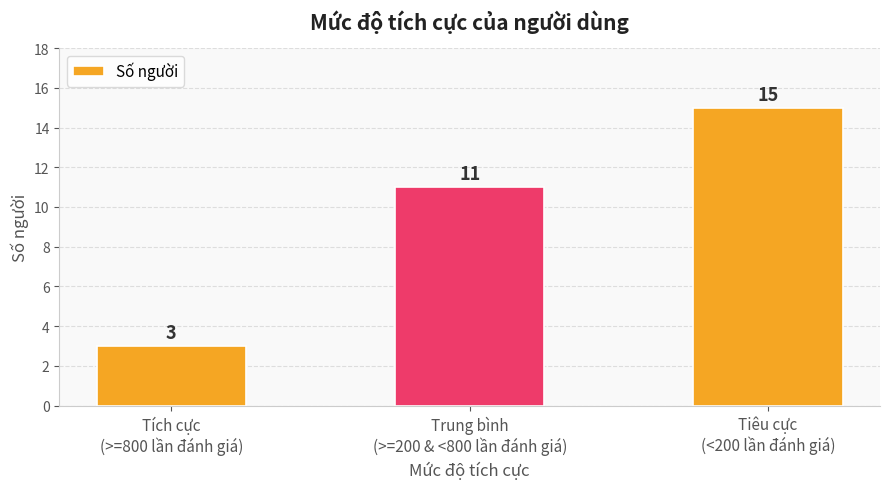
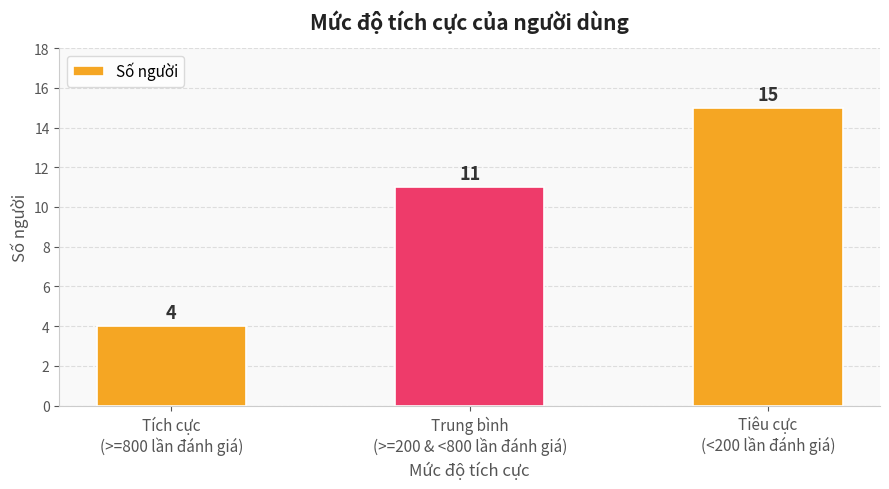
  {
-   "Tích cực (>=800 lần đánh giá)": 3,
+   "Tích cực (>=800 lần đánh giá)": 4,
    "Trung bình (>=200 & <800 lần đánh giá)": 11,
    "Tiêu cực (<200 lần đánh giá)": 15
  }
